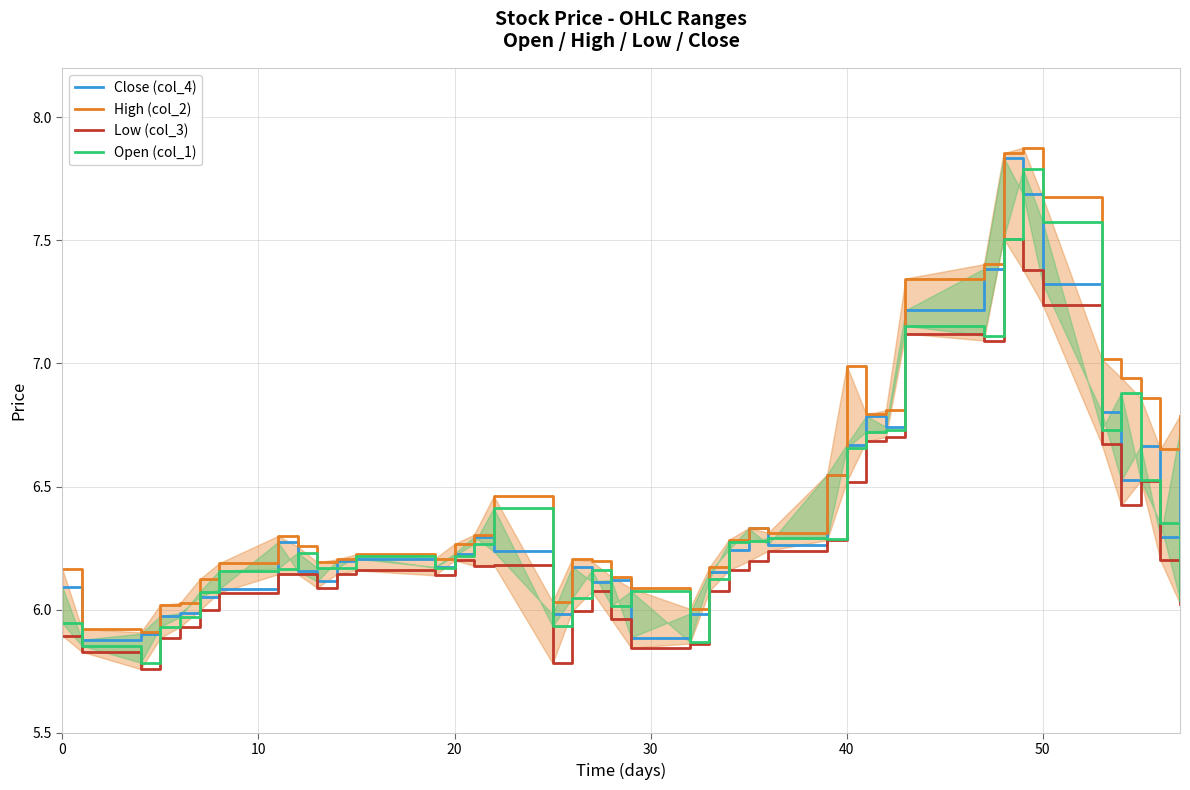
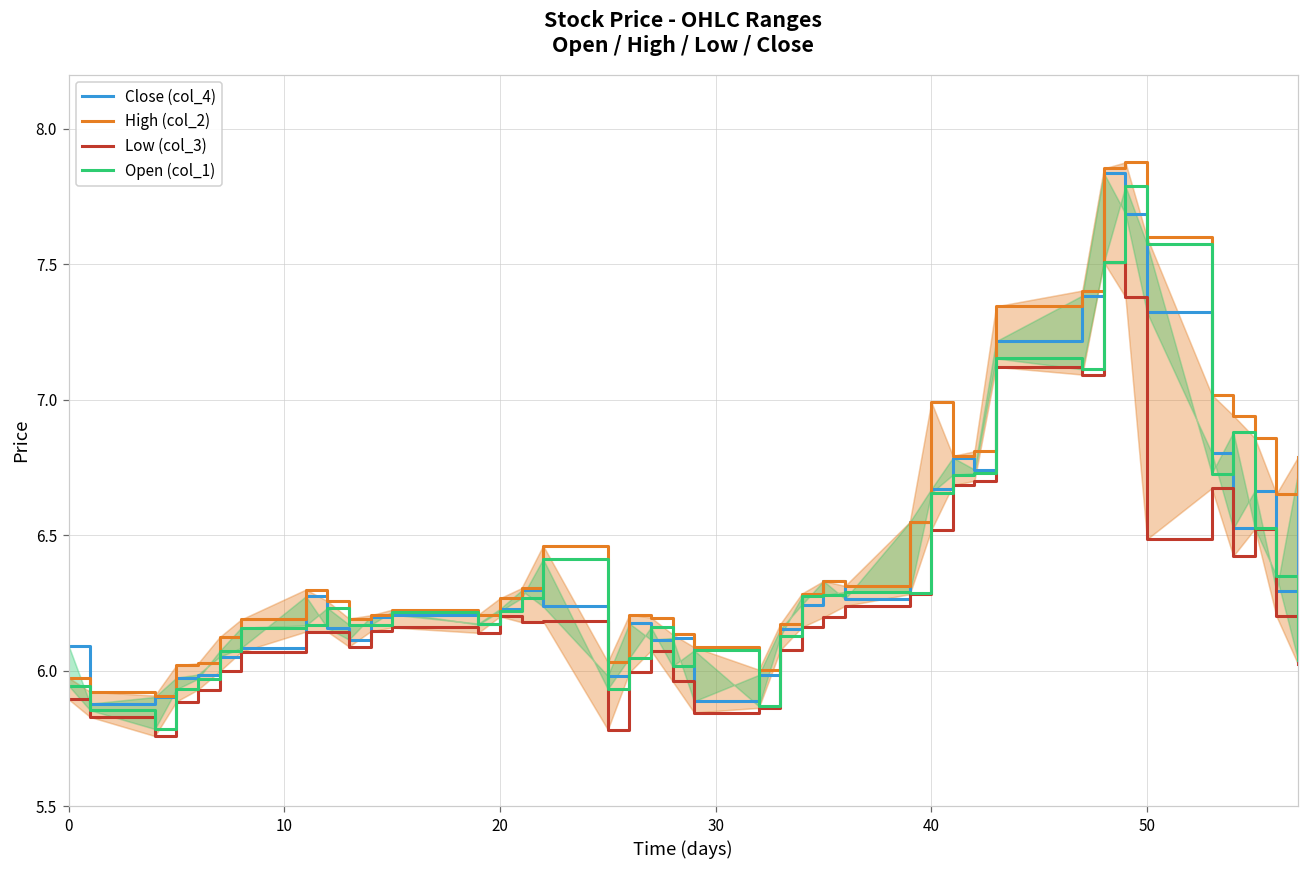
  {
    "Close (col_4)": {
      "50": 7.32
    },
    "High (col_2)": {
-     "0": 6.16,
+     "0": 5.97,
      "20": 6.27,
      "40": 6.99,
-     "50": 7.67
+     "50": 7.60
    },
    "Low (col_3)": {
      "0": 5.89,
      "20": 6.20,
      "40": 6.52,
-     "50": 7.24
+     "50": 6.49
    }
  }
